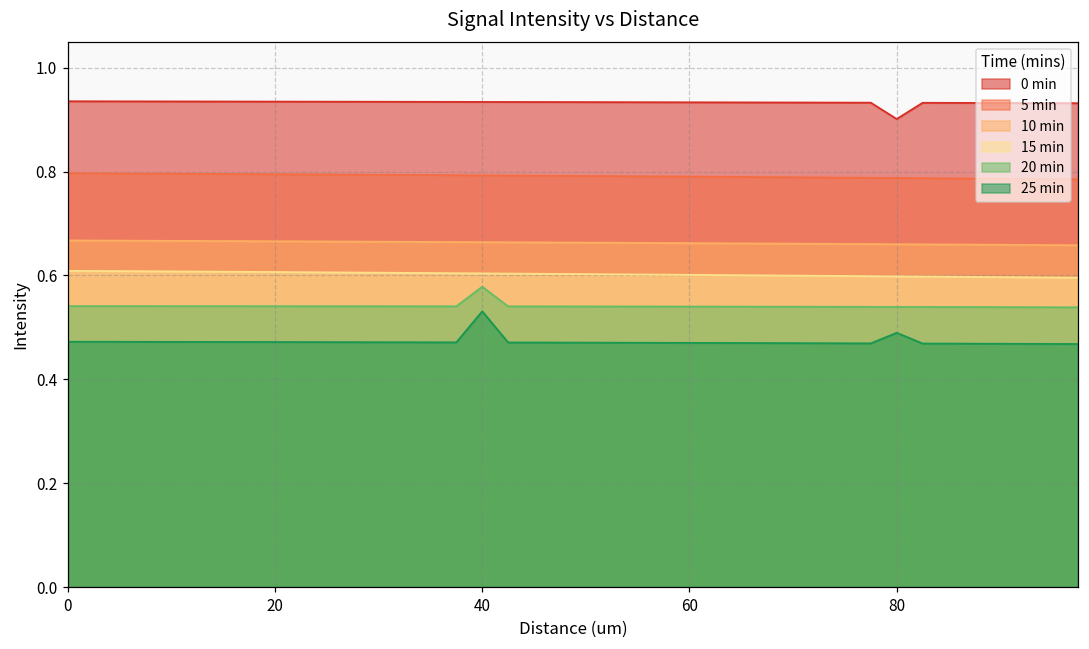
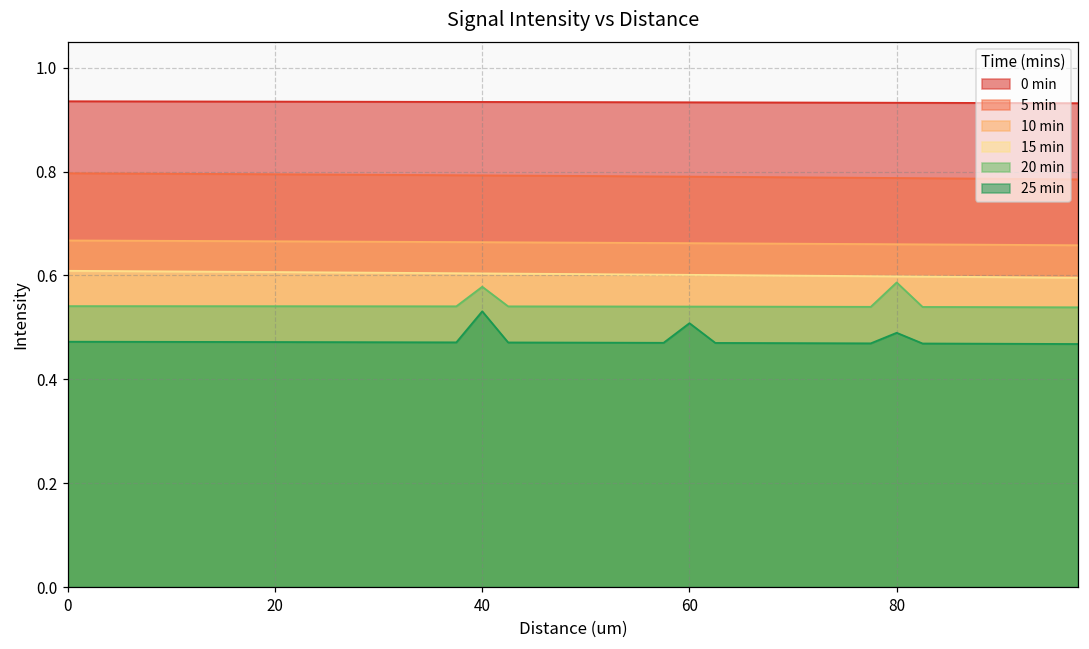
  {
    "0 min": {
      "0": 0.94,
      "20": 0.93,
      "40": 0.93,
      "60": 0.93,
-     "80": 0.90
+     "80": 0.93
    },
    "20 min": {
      "0": 0.54,
      "20": 0.54,
      "40": 0.58,
      "60": 0.54,
-     "80": 0.54
+     "80": 0.59
    },
    "25 min": {
      "0": 0.47,
      "20": 0.47,
      "40": 0.53,
-     "60": 0.47,
+     "60": 0.51,
      "80": 0.49
    }
  }
